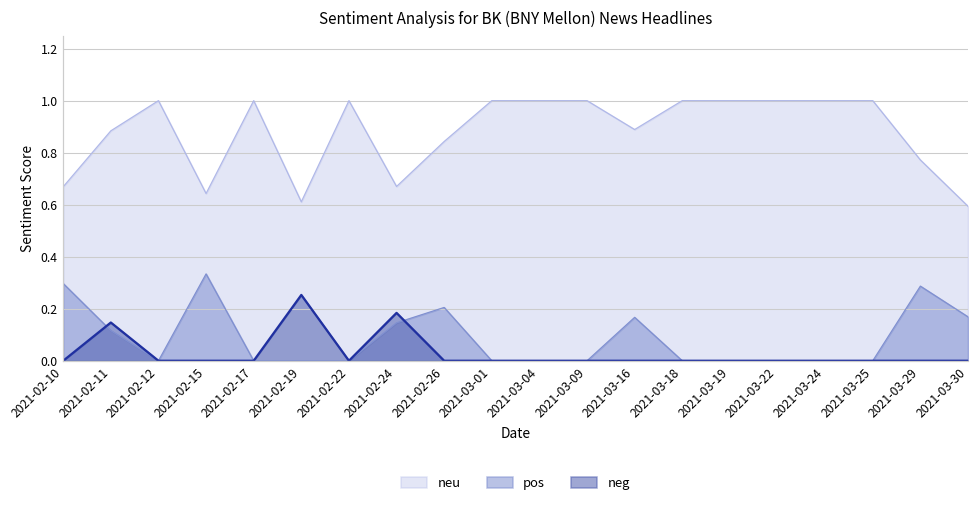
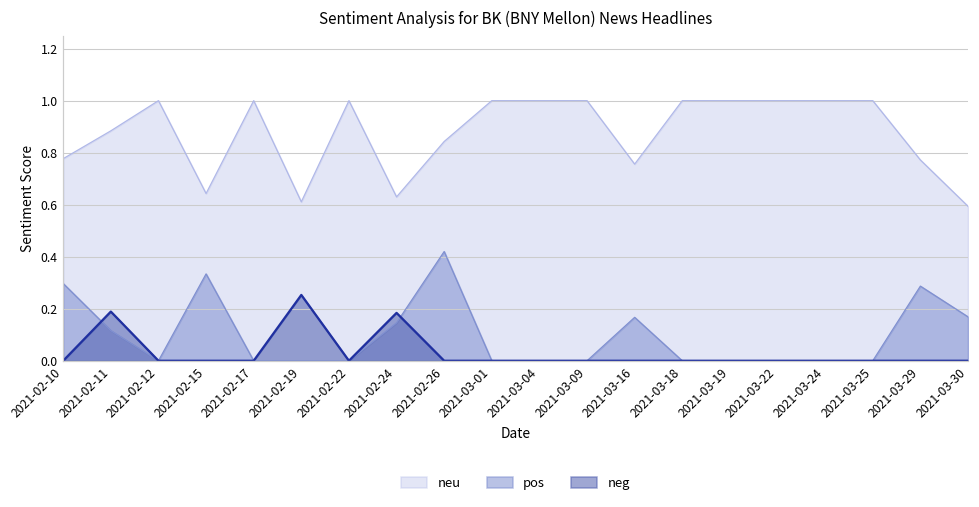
  {
    "neu": {
-     "2021-02-10": 0.67,
+     "2021-02-10": 0.78,
      "2021-02-11": 0.88,
      "2021-02-12": 1.00,
      "2021-02-15": 0.64,
      "2021-02-17": 1.00,
      "2021-02-19": 0.61,
      "2021-02-22": 1.00,
-     "2021-02-24": 0.67,
+     "2021-02-24": 0.63,
      "2021-02-26": 0.84,
      "2021-03-01": 1.00,
      "2021-03-04": 1.00,
      "2021-03-09": 1.00,
-     "2021-03-16": 0.89,
+     "2021-03-16": 0.76,
      "2021-03-18": 1.00,
      "2021-03-19": 1.00,
      "2021-03-22": 1.00,
      "2021-03-24": 1.00,
      "2021-03-25": 1.00,
      "2021-03-29": 0.77,
      "2021-03-30": 0.59
    },
    "pos": {
      "2021-02-10": 0.30,
      "2021-02-11": 0.12,
      "2021-02-15": 0.33,
      "2021-02-19": 0.00,
      "2021-02-24": 0.15,
-     "2021-02-26": 0.21,
+     "2021-02-26": 0.42,
      "2021-03-16": 0.17,
      "2021-03-29": 0.29,
      "2021-03-30": 0.17
    },
    "neg": {
      "2021-02-10": 0.00,
-     "2021-02-11": 0.15,
+     "2021-02-11": 0.19,
      "2021-02-15": 0.00,
      "2021-02-19": 0.25,
      "2021-02-24": 0.18,
      "2021-02-26": 0.00,
      "2021-03-16": 0.00,
      "2021-03-29": 0.00,
      "2021-03-30": 0.00
    }
  }
